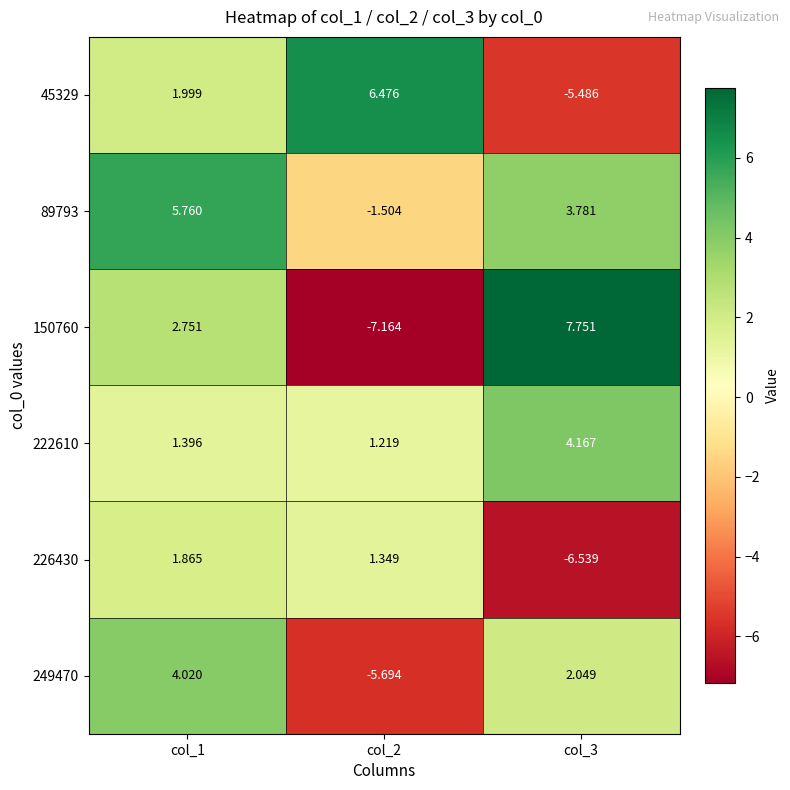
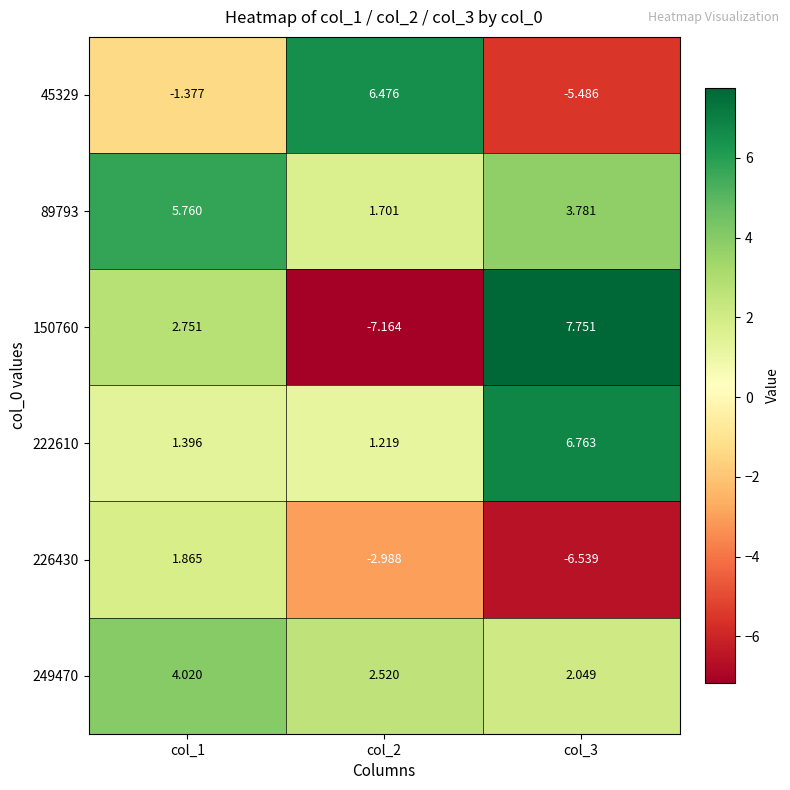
  {
    "45329": {
-     "col_1": 1.999,
+     "col_1": -1.377,
      "col_2": 6.476,
      "col_3": -5.486
    },
    "89793": {
      "col_1": 5.760,
-     "col_2": -1.504,
+     "col_2": 1.701,
      "col_3": 3.781
    },
    "150760": {
      "col_1": 2.751,
      "col_2": -7.164,
      "col_3": 7.751
    },
    "222610": {
      "col_1": 1.396,
      "col_2": 1.219,
-     "col_3": 4.167
+     "col_3": 6.763
    },
    "226430": {
      "col_1": 1.865,
-     "col_2": 1.349,
+     "col_2": -2.988,
      "col_3": -6.539
    },
    "249470": {
      "col_1": 4.020,
-     "col_2": -5.694,
+     "col_2": 2.520,
      "col_3": 2.049
    }
  }
